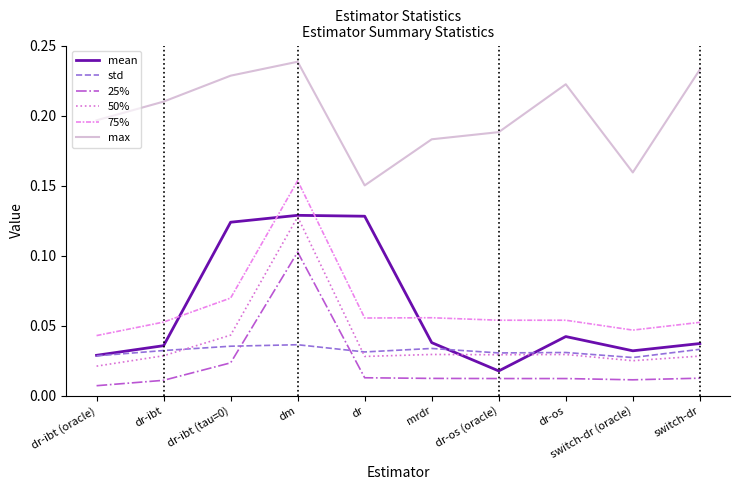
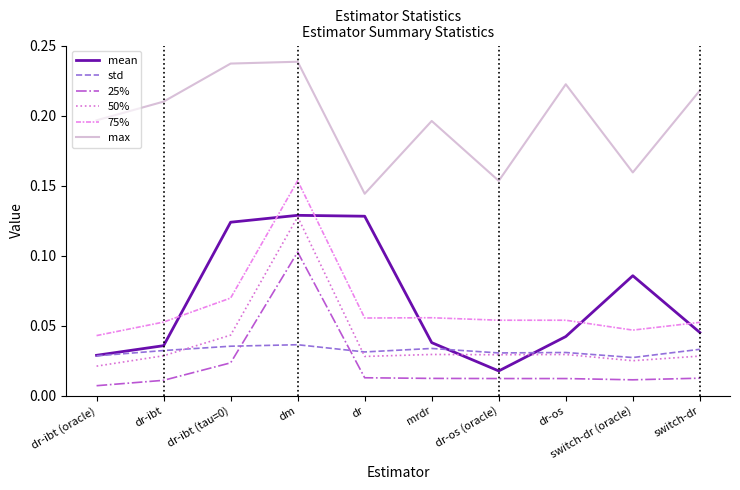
  {
    "mean": {
      "dr-ibt": 0.036,
      "dr-ibt (tau=0)": 0.124,
      "dr": 0.128,
      "mrdr": 0.038,
      "dr-os (oracle)": 0.018,
      "dr-os": 0.042,
-     "switch-dr (oracle)": 0.032,
-     "switch-dr": 0.037
+     "switch-dr (oracle)": 0.086,
+     "switch-dr": 0.045
    },
    "max": {
      "dr-ibt": 0.210,
-     "dr-ibt (tau=0)": 0.229,
+     "dr-ibt (tau=0)": 0.237,
      "dm": 0.239,
-     "dr": 0.150,
-     "mrdr": 0.183,
-     "dr-os (oracle)": 0.188,
+     "dr": 0.144,
+     "mrdr": 0.196,
+     "dr-os (oracle)": 0.153,
      "dr-os": 0.223,
      "switch-dr (oracle)": 0.159,
-     "switch-dr": 0.233
+     "switch-dr": 0.218
    }
  }
